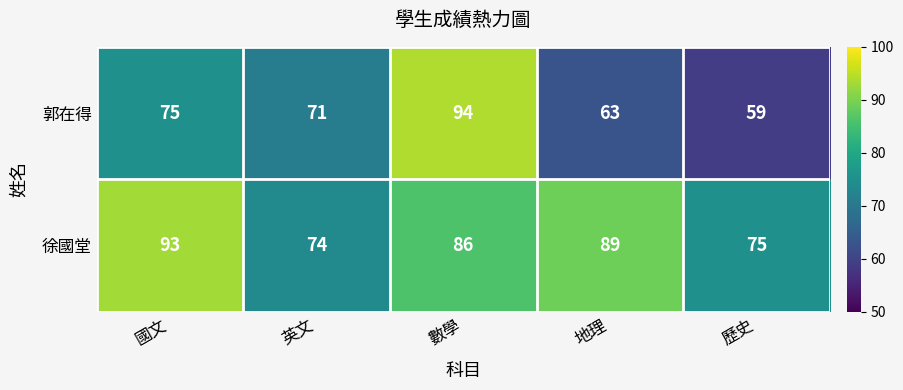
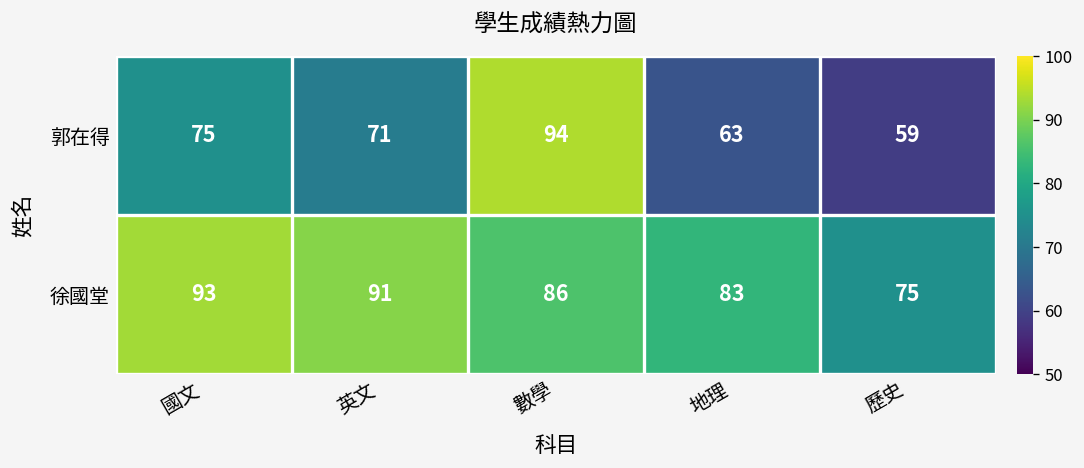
  {
    "郭在得": {
      "國文": 75,
      "英文": 71,
      "數學": 94,
      "地理": 63,
      "歷史": 59
    },
    "徐國堂": {
      "國文": 93,
-     "英文": 74,
+     "英文": 91,
      "數學": 86,
-     "地理": 89,
+     "地理": 83,
      "歷史": 75
    }
  }
